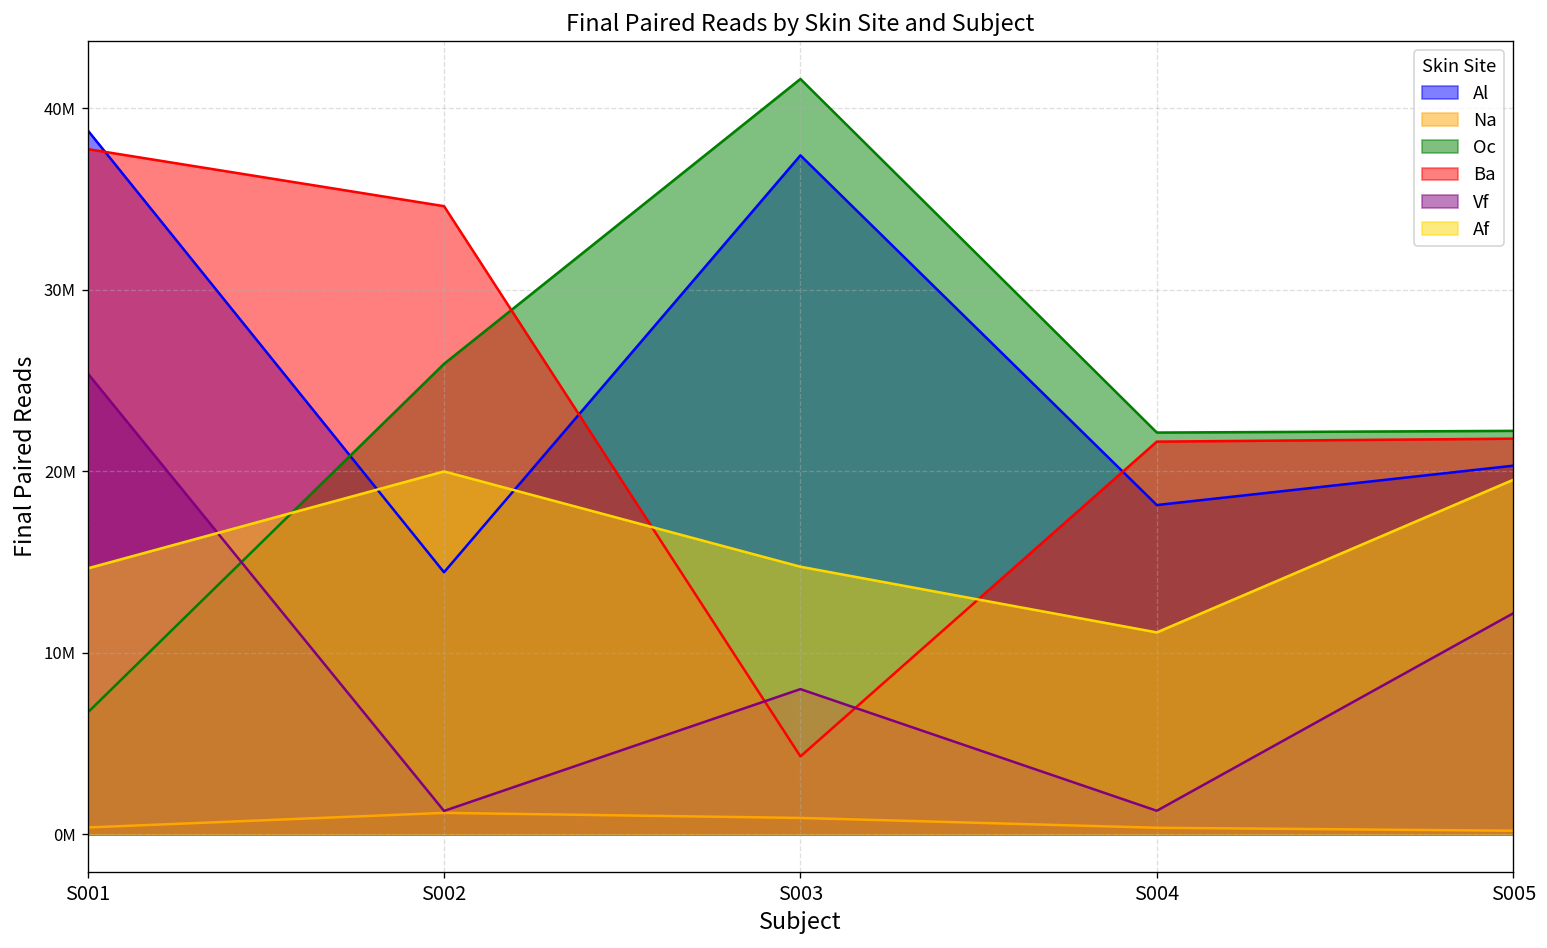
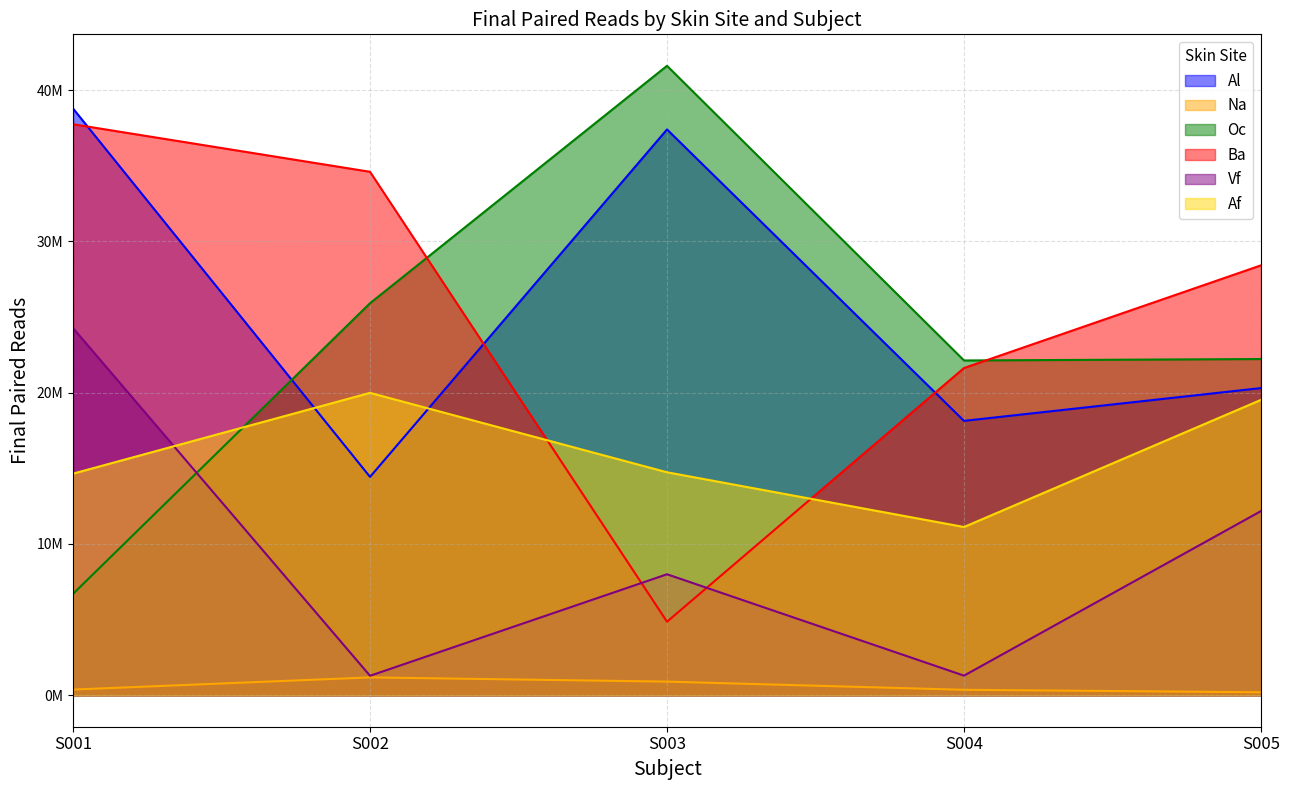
  {
    "Al": {
      "S001": 38800000,
      "S002": 14400000,
      "S003": 37400000,
      "S004": 18100000,
      "S005": 20300000
    },
    "Oc": {
      "S001": 6700000,
      "S002": 25900000,
      "S003": 41600000,
      "S004": 22100000,
      "S005": 22200000
    },
    "Ba": {
      "S001": 37700000,
      "S002": 34600000,
-     "S003": 4300000,
+     "S003": 4900000,
      "S004": 21600000,
-     "S005": 21800000
+     "S005": 28400000
    },
    "Vf": {
-     "S001": 25400000,
+     "S001": 24300000,
      "S003": 8000000,
      "S004": 1300000,
      "S005": 12200000
    }
  }
